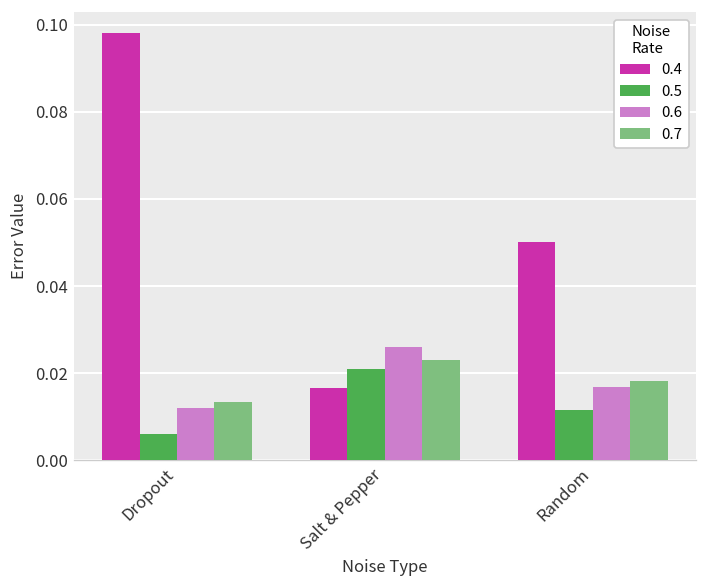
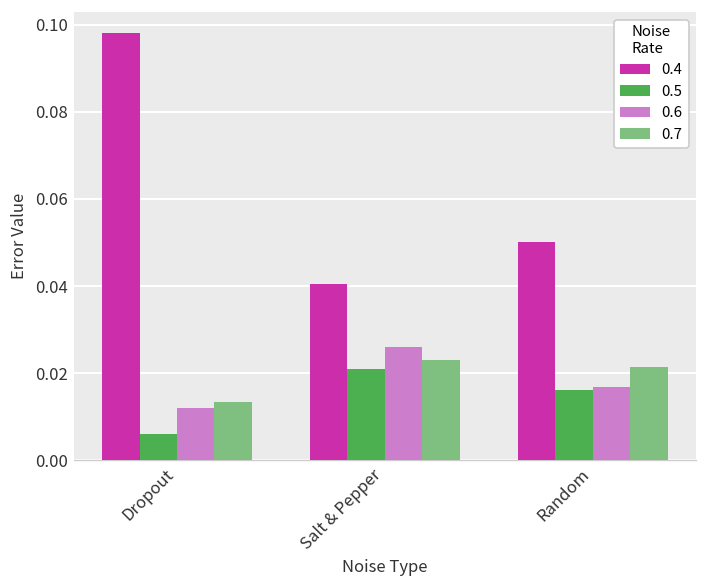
  {
    "0.4": {
      "Dropout": 0.098,
-     "Salt & Pepper": 0.017,
+     "Salt & Pepper": 0.041,
      "Random": 0.050
    },
    "0.5": {
      "Dropout": 0.006,
      "Salt & Pepper": 0.021,
-     "Random": 0.012
+     "Random": 0.016
    },
    "0.6": {
      "Dropout": 0.012,
      "Salt & Pepper": 0.026,
      "Random": 0.017
    },
    "0.7": {
      "Dropout": 0.014,
      "Salt & Pepper": 0.023,
-     "Random": 0.018
+     "Random": 0.021
    }
  }
